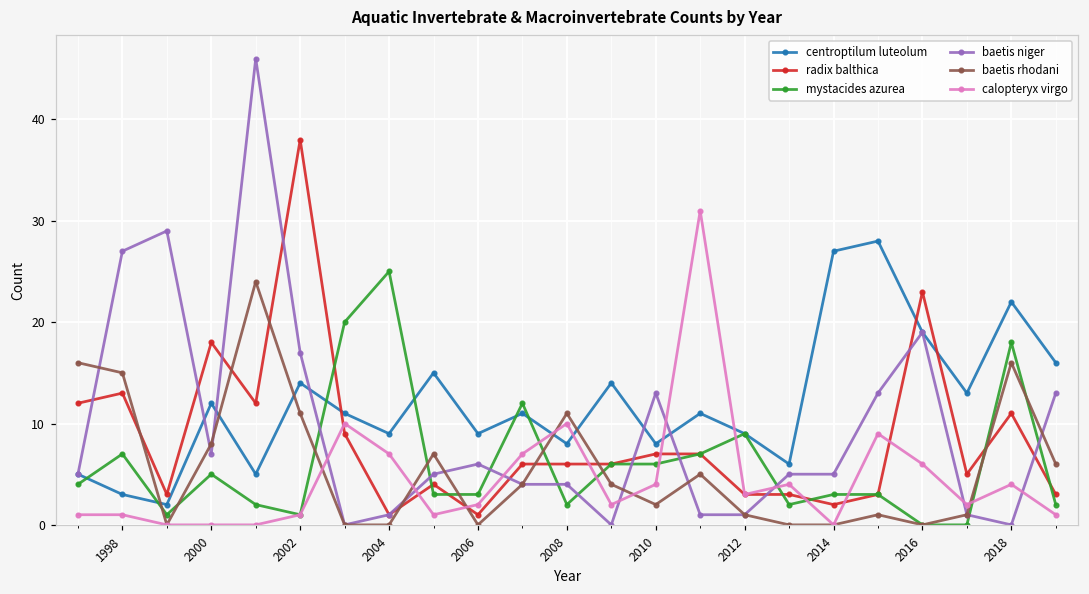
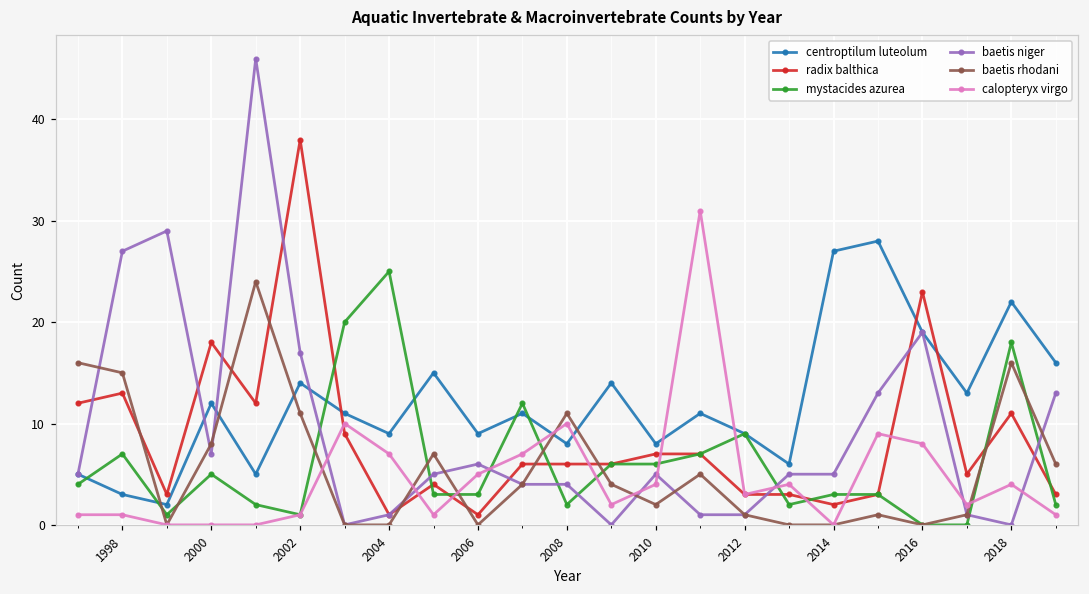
  {
    "centroptilum luteolum": {
      "1998": 3,
      "2000": 12,
      "2002": 14,
      "2004": 9,
      "2006": 9,
      "2008": 8,
      "2010": 8,
      "2014": 27,
      "2018": 22
    },
    "radix balthica": {
      "1998": 13,
      "2000": 18,
      "2002": 38,
      "2006": 1,
      "2008": 6,
      "2010": 7,
      "2014": 2,
      "2016": 23,
      "2018": 11
    },
    "mystacides azurea": {
      "1998": 7,
      "2000": 5,
      "2004": 25,
      "2006": 3,
      "2008": 2,
      "2010": 6,
      "2014": 3,
      "2018": 18
    },
    "baetis niger": {
      "1998": 27,
      "2000": 7,
      "2002": 17,
      "2006": 6,
      "2008": 4,
-     "2010": 13,
+     "2010": 5,
      "2014": 5,
      "2018": 0
    },
    "baetis rhodani": {
      "1998": 15,
      "2000": 8,
      "2002": 11,
      "2004": 0,
      "2006": 0,
      "2008": 11,
      "2010": 2,
      "2018": 16
    },
    "calopteryx virgo": {
      "1998": 1,
      "2000": 0,
      "2004": 7,
-     "2006": 2,
+     "2006": 5,
      "2008": 10,
      "2010": 4,
-     "2016": 6,
+     "2016": 8,
      "2018": 4
    }
  }
